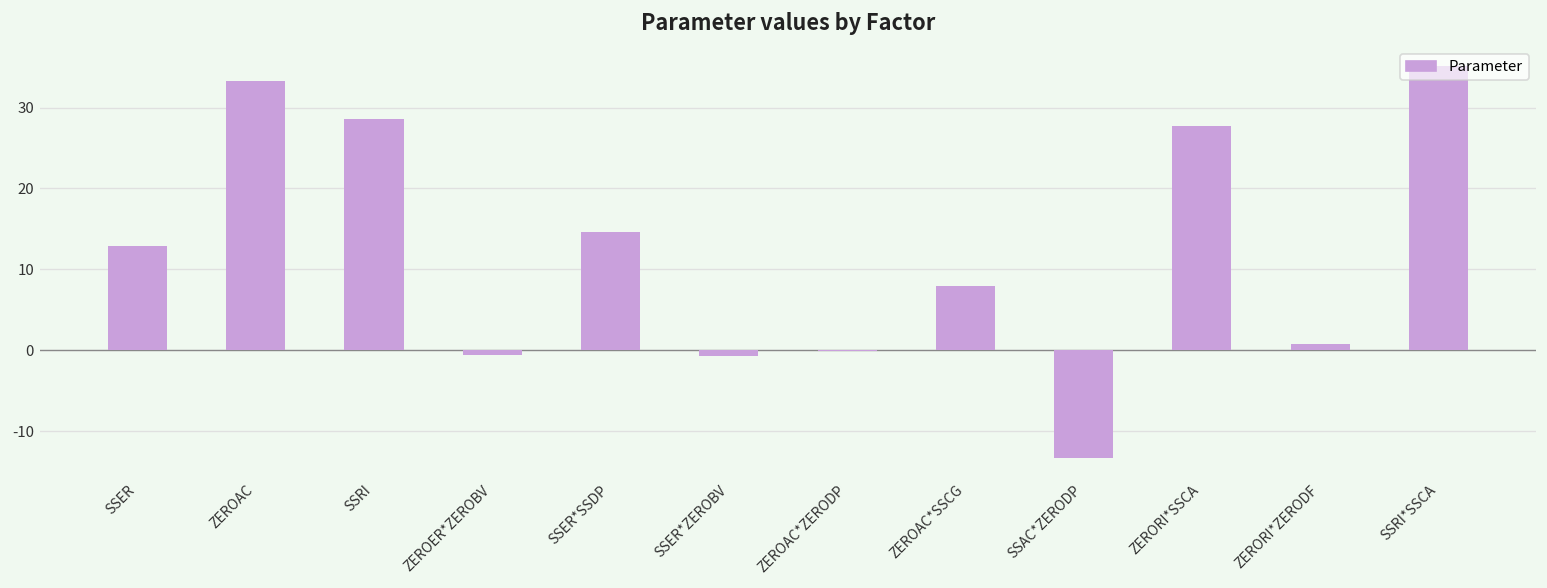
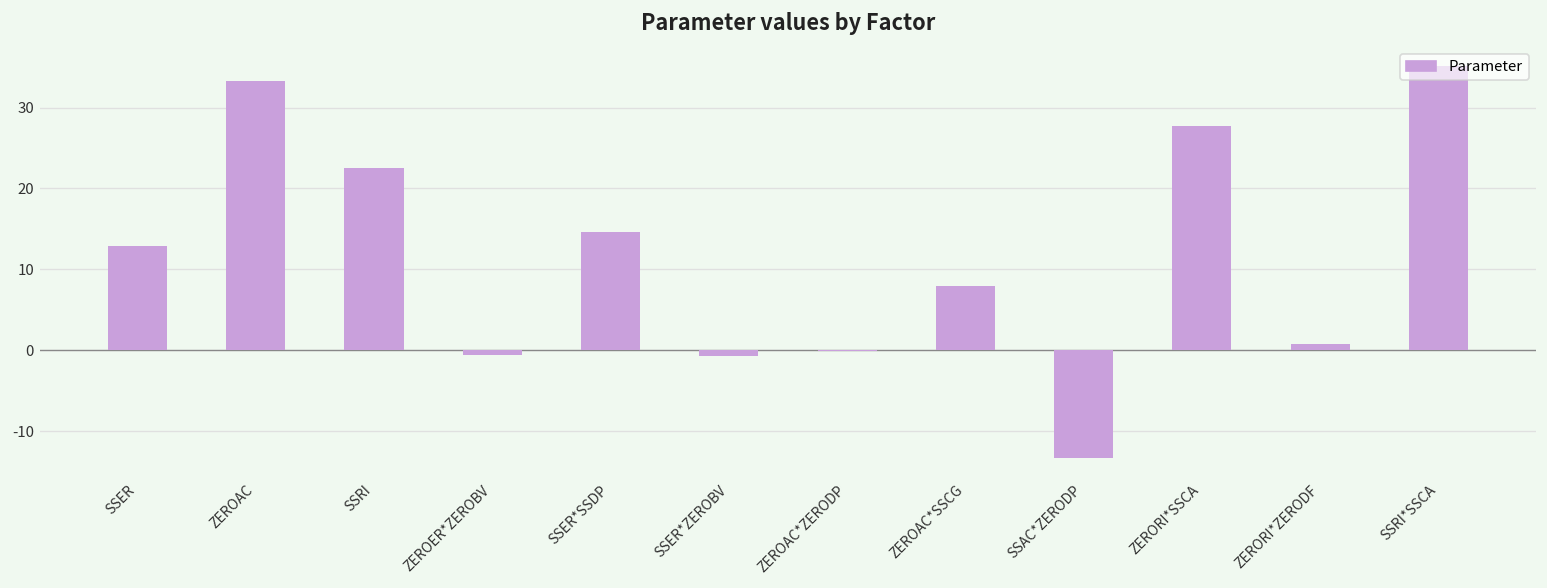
  {
    "SSER": 13,
    "ZEROAC": 33,
-   "SSRI": 29,
+   "SSRI": 23,
    "ZEROER*ZEROBV": -1,
    "SSER*SSDP": 15,
    "SSER*ZEROBV": -1,
    "ZEROAC*SSCG": 8,
    "SSAC*ZERODP": -13,
    "ZERORI*SSCA": 28,
    "ZERORI*ZERODF": 1
  }
